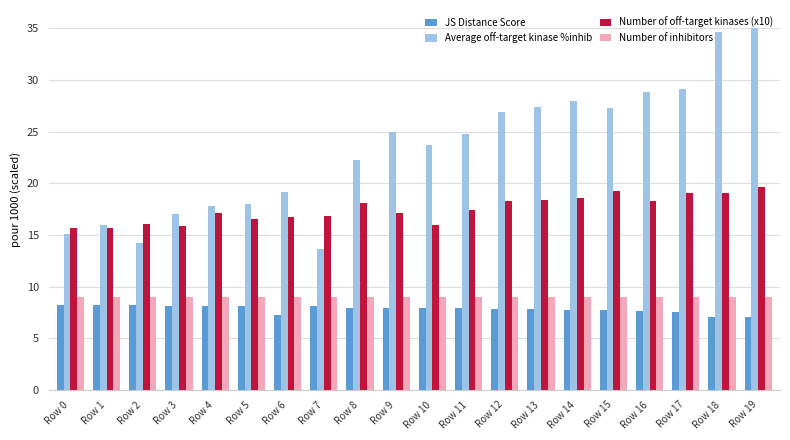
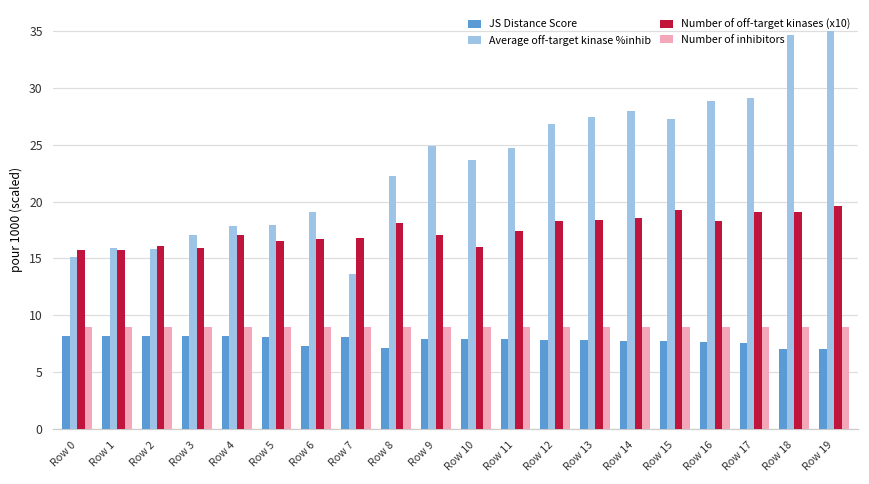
  {
    "JS Distance Score": {
      "Row 0": 8.2,
      "Row 1": 8.2,
      "Row 2": 8.2,
      "Row 3": 8.2,
      "Row 4": 8.1,
      "Row 5": 8.1,
      "Row 6": 7.3,
      "Row 7": 8.1,
-     "Row 8": 7.9,
+     "Row 8": 7.2,
      "Row 9": 7.9,
      "Row 10": 7.9,
      "Row 11": 7.9,
      "Row 12": 7.8,
      "Row 13": 7.8,
      "Row 14": 7.8,
      "Row 15": 7.7,
      "Row 16": 7.6,
      "Row 17": 7.6,
      "Row 18": 7.1,
      "Row 19": 7.0
    },
    "Average off-target kinase %inhib": {
      "Row 0": 15.1,
      "Row 1": 15.9,
-     "Row 2": 14.2,
+     "Row 2": 15.8,
      "Row 3": 17.0,
      "Row 4": 17.8,
      "Row 5": 18.0,
      "Row 6": 19.1,
      "Row 7": 13.6,
      "Row 8": 22.2,
      "Row 9": 24.9,
      "Row 10": 23.7,
      "Row 11": 24.7,
      "Row 12": 26.9,
      "Row 13": 27.4,
      "Row 14": 28.0,
      "Row 15": 27.3,
      "Row 16": 28.8,
      "Row 17": 29.2,
      "Row 18": 34.6,
      "Row 19": 35.0
    },
    "Number of off-target kinases (x10)": {
      "Row 0": 15.7,
      "Row 1": 15.7,
      "Row 2": 16.1,
      "Row 3": 15.9,
      "Row 4": 17.1,
      "Row 5": 16.5,
      "Row 6": 16.7,
      "Row 7": 16.8,
      "Row 8": 18.1,
      "Row 9": 17.1,
      "Row 10": 16.0,
      "Row 11": 17.4,
      "Row 12": 18.3,
      "Row 13": 18.4,
      "Row 14": 18.6,
      "Row 15": 19.3,
      "Row 16": 18.3,
      "Row 17": 19.1,
      "Row 18": 19.1,
      "Row 19": 19.6
    },
    "Number of inhibitors": {
      "Row 0": 9.0,
      "Row 1": 9.0,
      "Row 2": 9.0,
      "Row 3": 9.0,
      "Row 4": 9.0,
      "Row 5": 9.0,
      "Row 6": 9.0,
      "Row 7": 9.0,
      "Row 8": 9.0,
      "Row 9": 9.0,
      "Row 10": 9.0,
      "Row 11": 9.0,
      "Row 12": 9.0,
      "Row 13": 9.0,
      "Row 14": 9.0,
      "Row 15": 9.0,
      "Row 16": 9.0,
      "Row 17": 9.0,
      "Row 18": 9.0,
      "Row 19": 9.0
    }
  }
